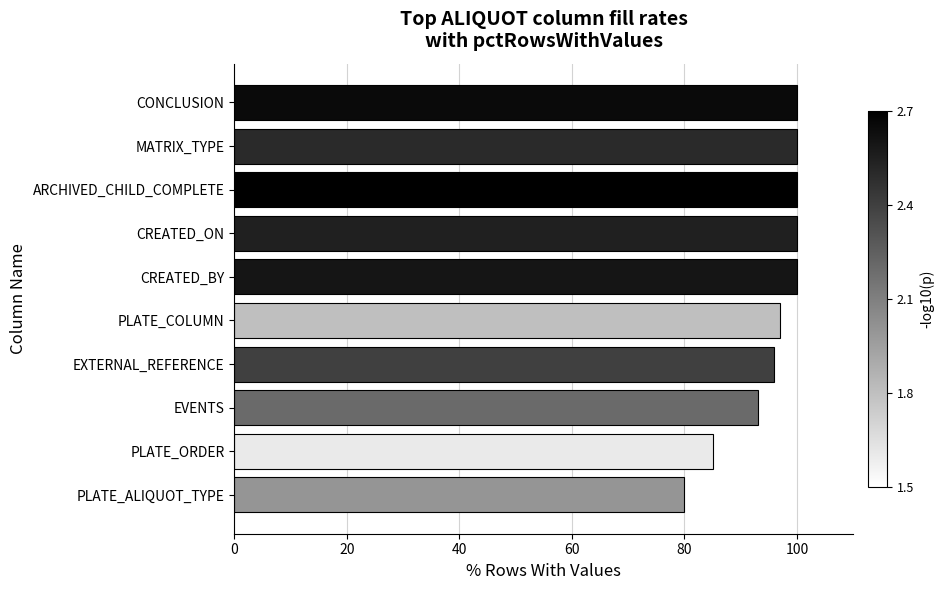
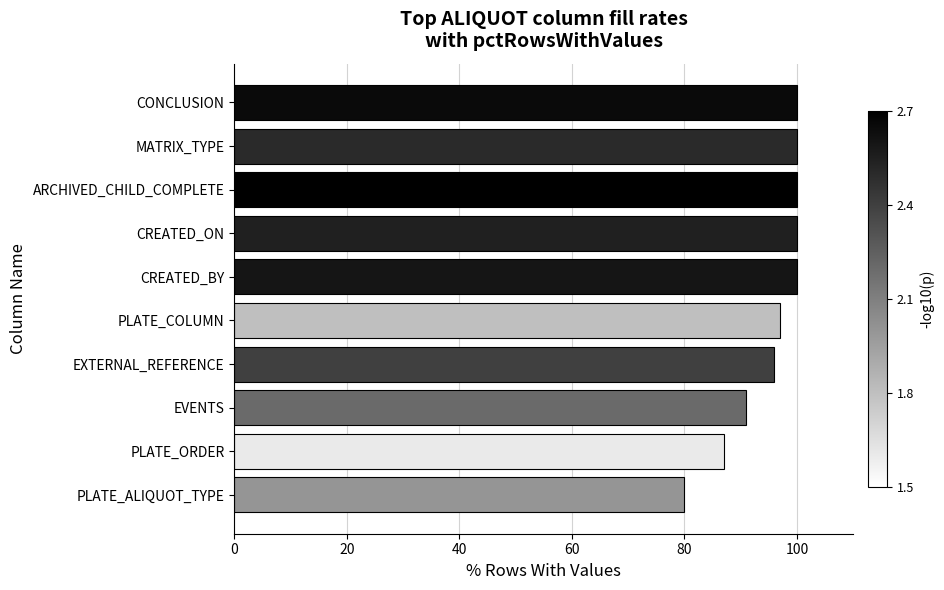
  {
    "CONCLUSION": 100,
    "MATRIX_TYPE": 100,
    "ARCHIVED_CHILD_COMPLETE": 100,
    "CREATED_ON": 100,
    "CREATED_BY": 100,
    "PLATE_COLUMN": 97,
    "EXTERNAL_REFERENCE": 96,
-   "EVENTS": 93,
-   "PLATE_ORDER": 85,
+   "EVENTS": 91,
+   "PLATE_ORDER": 87,
    "PLATE_ALIQUOT_TYPE": 80
  }
